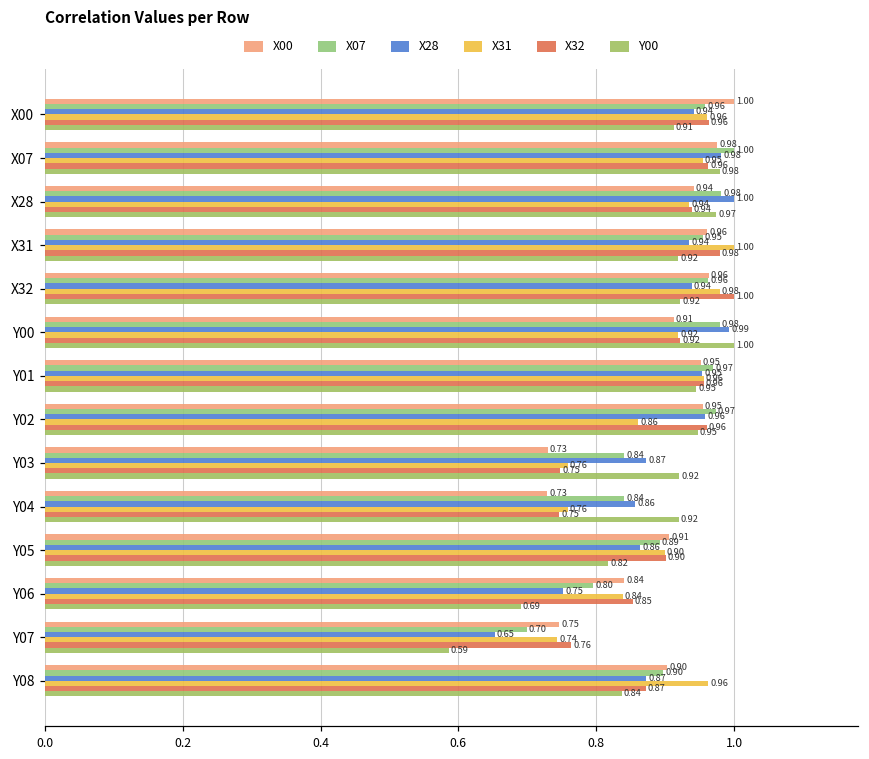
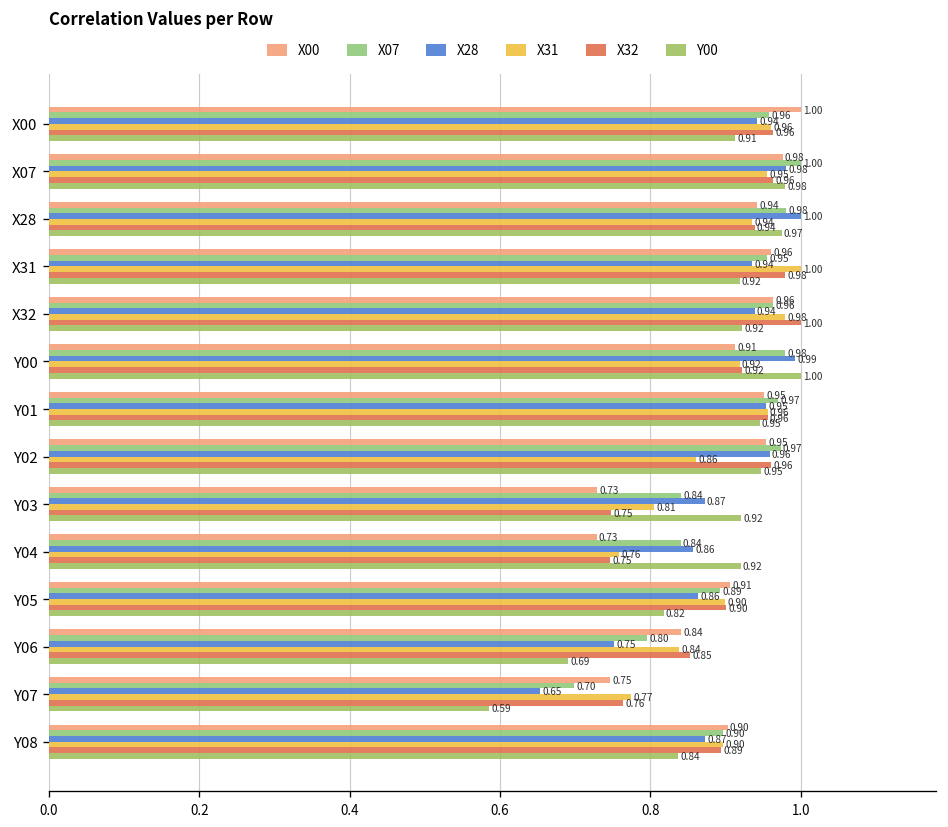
  {
    "X00": {
      "X00": 1.00,
      "X07": 0.98,
      "X28": 0.94,
      "Y00": 0.91,
      "Y01": 0.95,
      "Y02": 0.95,
      "Y03": 0.73,
      "Y04": 0.73,
      "Y06": 0.84,
      "Y07": 0.75
    },
    "X28": {
      "X07": 0.98,
      "X28": 1.00,
      "X31": 0.94,
      "X32": 0.94,
      "Y03": 0.87,
      "Y05": 0.86,
      "Y06": 0.75,
      "Y07": 0.65,
      "Y08": 0.87
    },
    "X31": {
      "X31": 1.00,
      "X32": 0.98,
      "Y02": 0.86,
-     "Y03": 0.76,
-     "Y07": 0.74,
-     "Y08": 0.96
+     "Y03": 0.81,
+     "Y07": 0.77,
+     "Y08": 0.90
    },
    "X32": {
      "X31": 0.98,
      "X32": 1.00,
      "Y07": 0.76,
-     "Y08": 0.87
+     "Y08": 0.89
    }
  }
